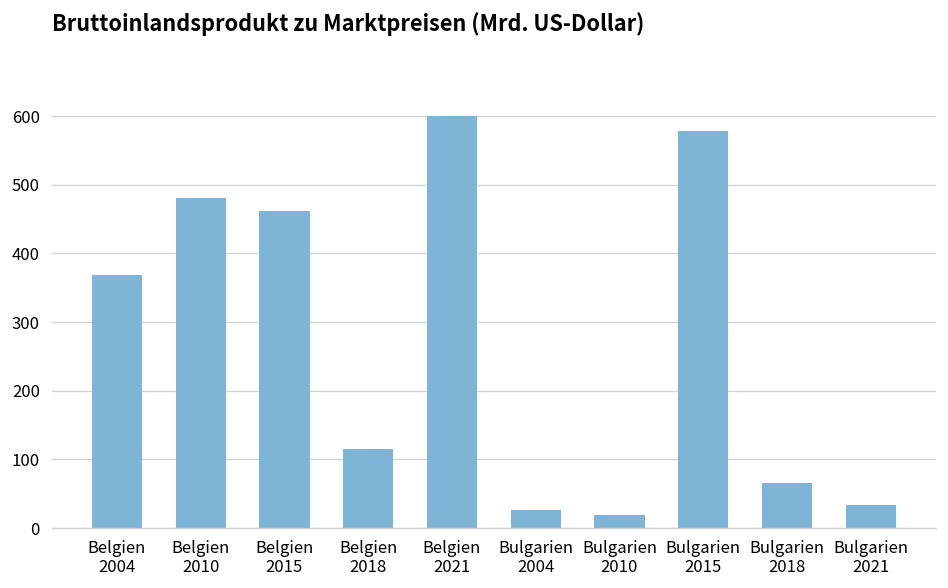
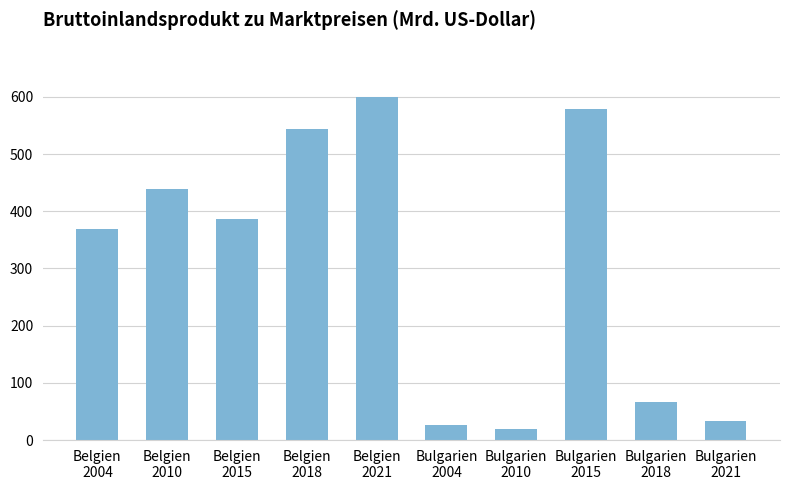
  {
    "Belgien 2004": 370,
-   "Belgien 2010": 480,
-   "Belgien 2015": 460,
-   "Belgien 2018": 120,
+   "Belgien 2010": 440,
+   "Belgien 2015": 390,
+   "Belgien 2018": 540,
    "Belgien 2021": 600,
    "Bulgarien 2004": 30,
    "Bulgarien 2010": 20,
    "Bulgarien 2015": 580,
    "Bulgarien 2018": 70,
    "Bulgarien 2021": 30
  }
